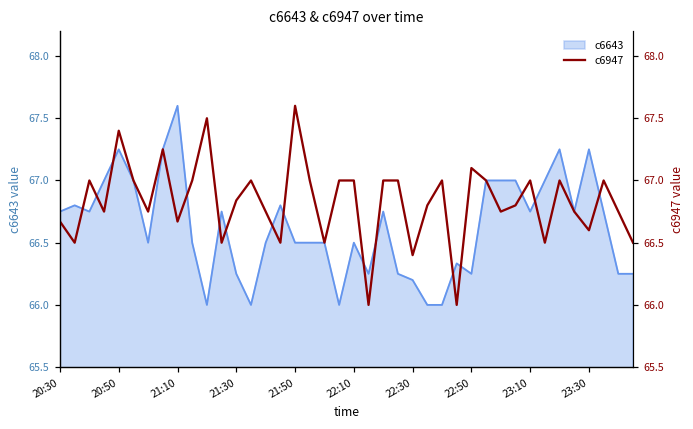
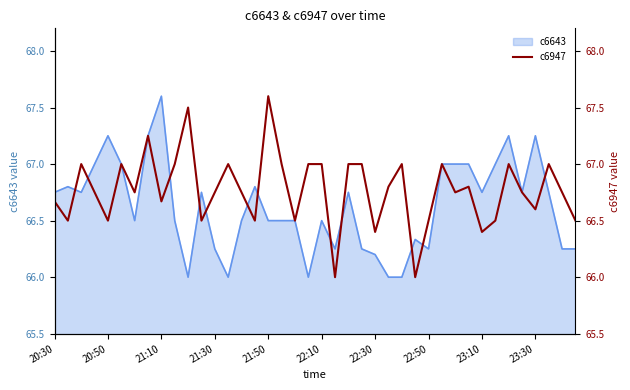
  {
    "c6643": {
      "20:30": 66.75,
      "20:50": 67.25,
      "21:10": 67.60,
      "21:30": 66.25,
      "21:50": 66.50,
      "22:10": 66.50,
      "22:30": 66.20,
      "22:50": 66.25,
      "23:10": 66.75,
      "23:30": 67.25
    },
    "c6947": {
      "20:30": 66.67,
-     "20:50": 67.4,
+     "20:50": 66.5,
      "21:10": 66.67,
-     "21:30": 66.84,
+     "21:30": 66.75,
      "21:50": 67.60,
      "22:10": 67.00,
      "22:30": 66.40,
-     "22:50": 67.1,
-     "23:10": 67.0,
+     "22:50": 66.5,
+     "23:10": 66.4,
      "23:30": 66.60
    }
  }
